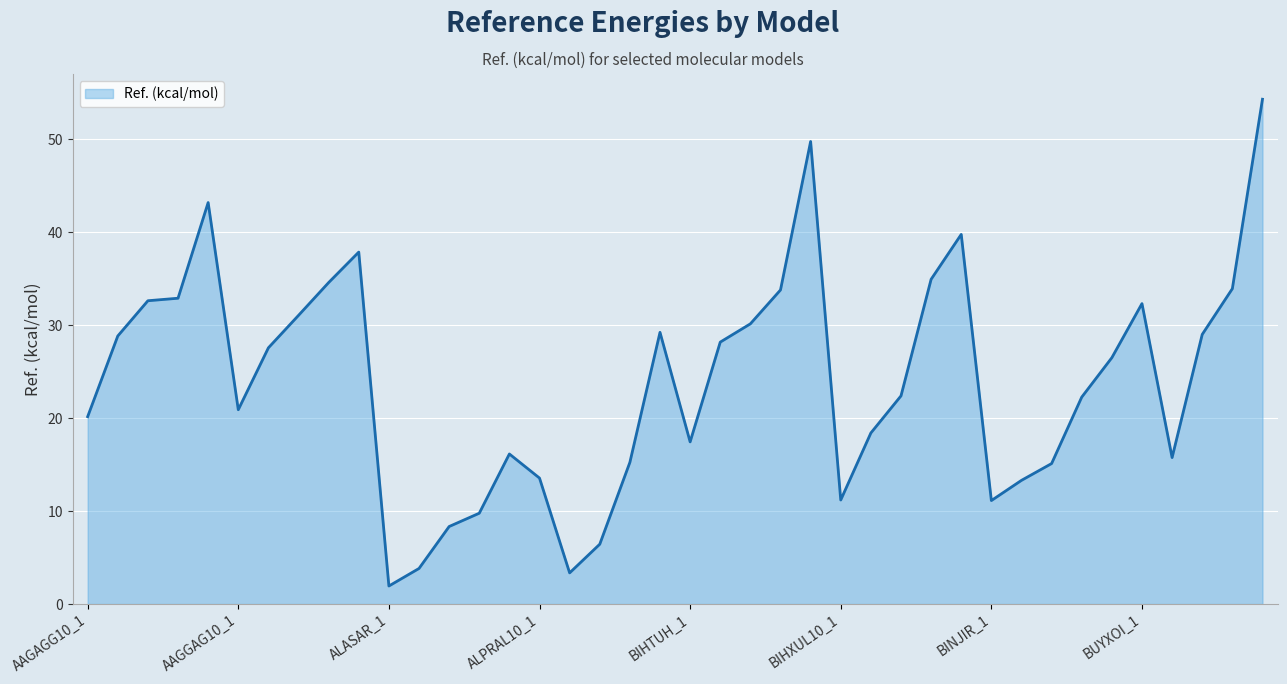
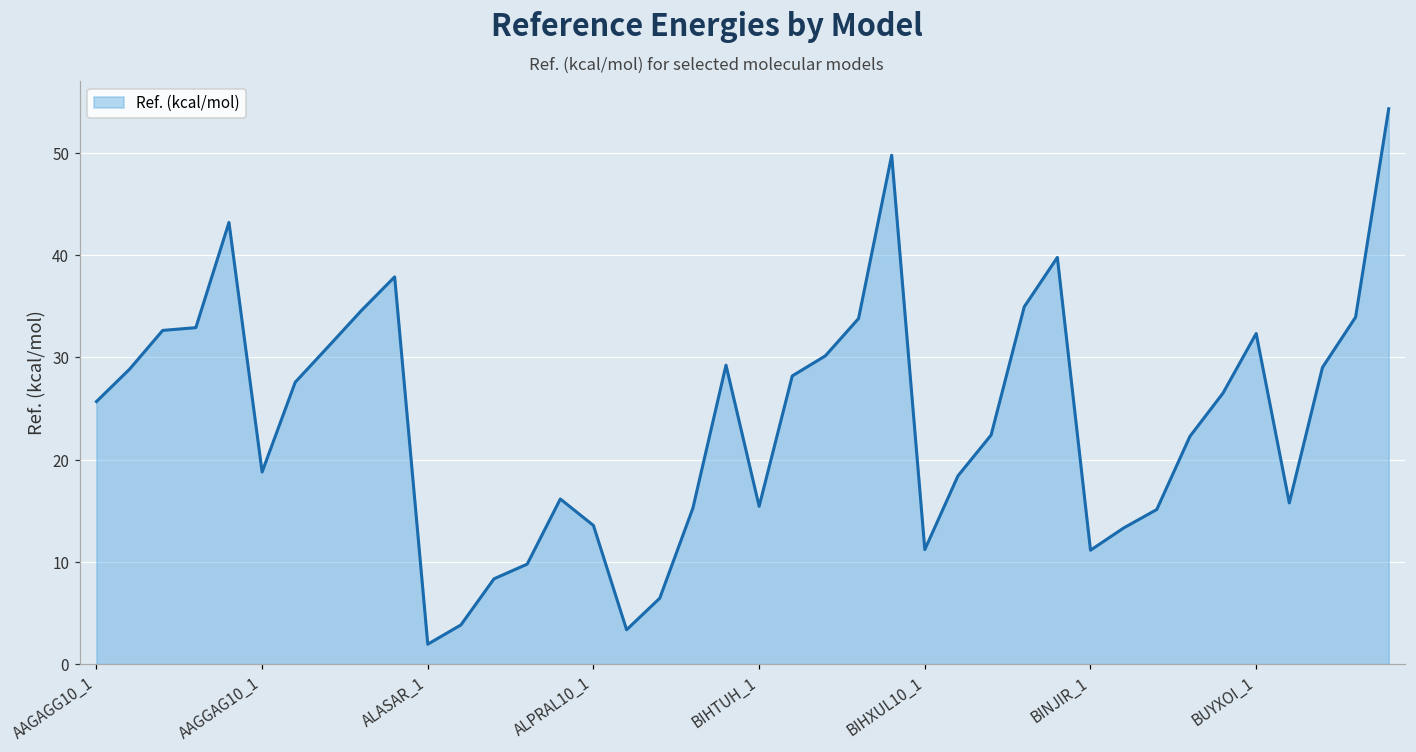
  {
-   "AAGAGG10_1": 20,
-   "AAGGAG10_1": 21,
+   "AAGAGG10_1": 26,
+   "AAGGAG10_1": 19,
    "ALASAR_1": 2,
    "ALPRAL10_1": 14,
-   "BIHTUH_1": 17,
+   "BIHTUH_1": 15,
    "BIHXUL10_1": 11,
    "BINJIR_1": 11,
    "BUYXOI_1": 32
  }
